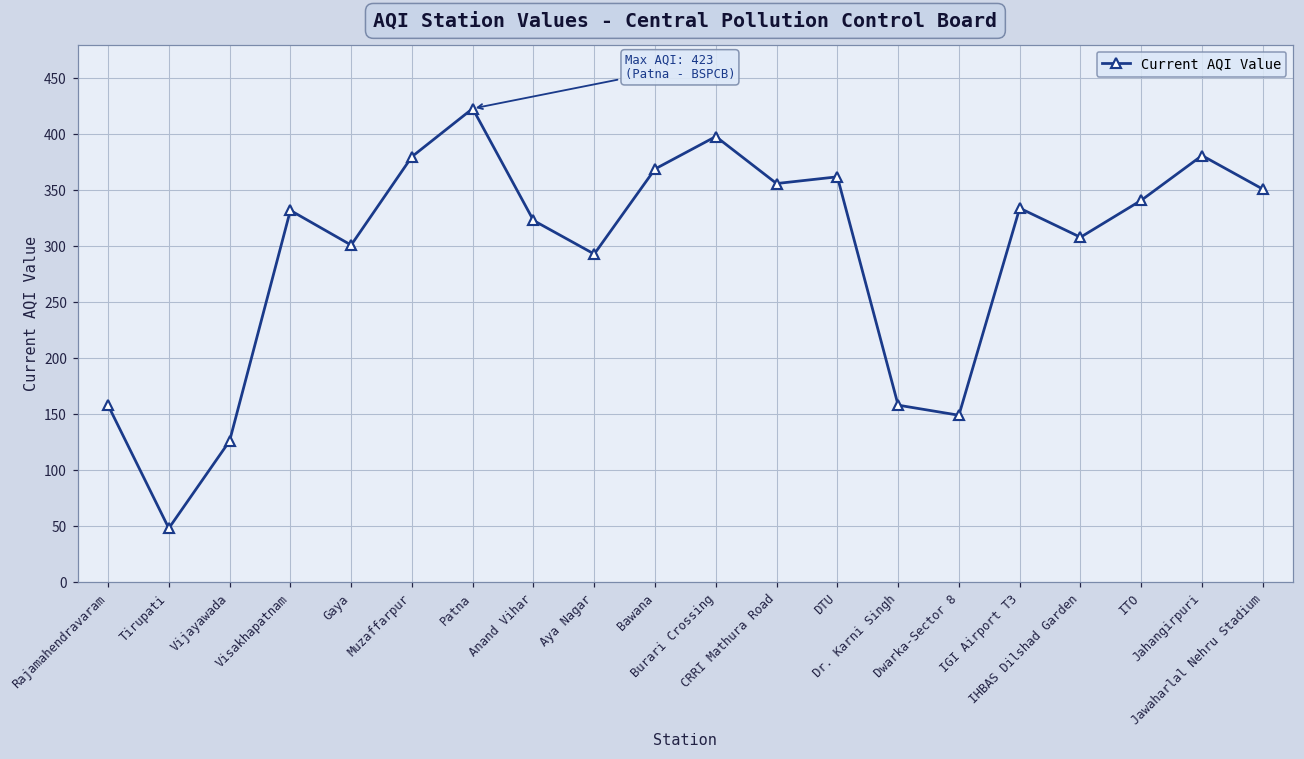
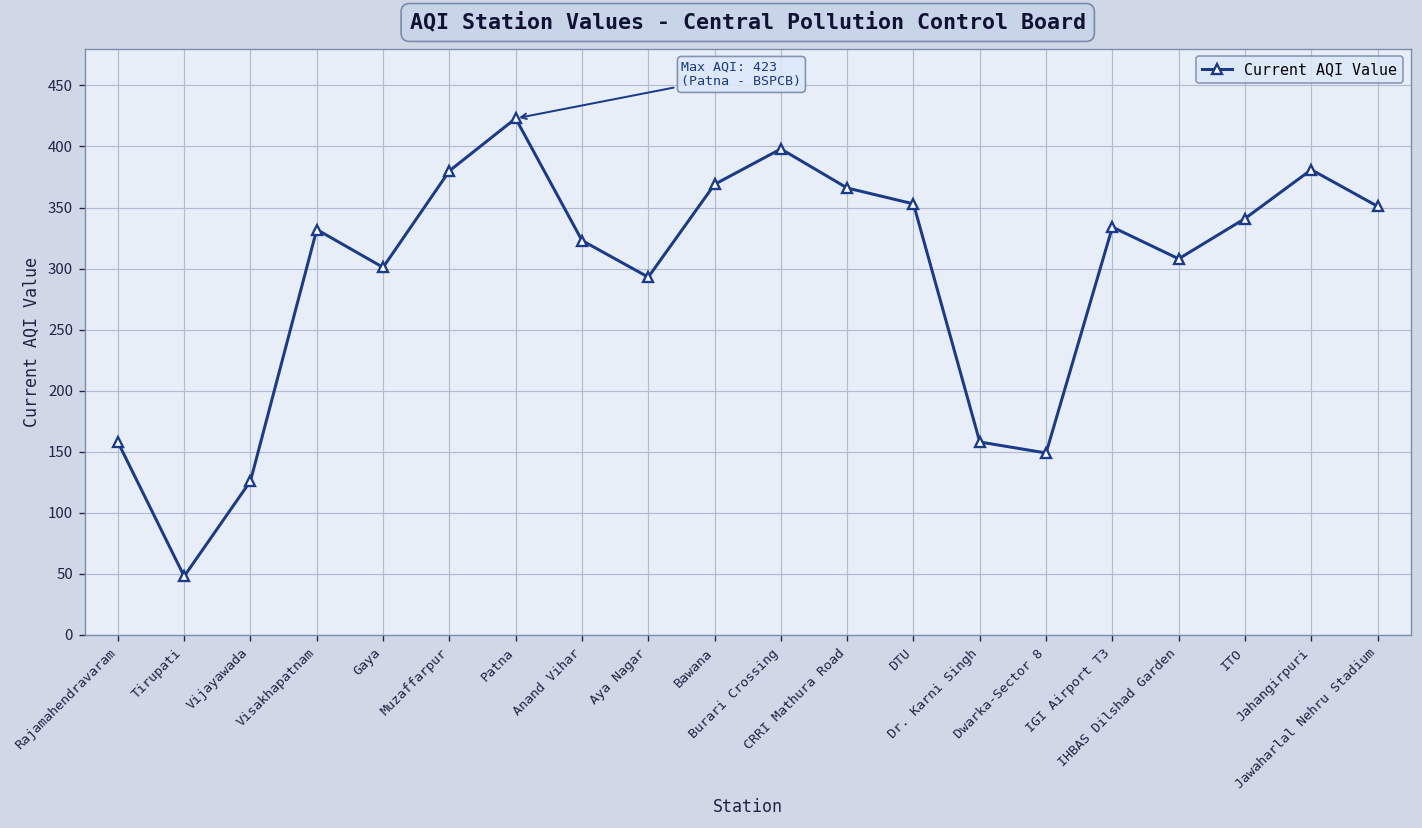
  {
    "Rajamahendravaram": 158,
    "Tirupati": 48,
    "Vijayawada": 126,
    "Visakhapatnam": 332,
    "Gaya": 301,
    "Muzaffarpur": 380,
    "Anand Vihar": 323,
    "Aya Nagar": 293,
    "Bawana": 369,
    "Burari Crossing": 398,
-   "CRRI Mathura Road": 356,
-   "DTU": 362,
+   "CRRI Mathura Road": 366,
+   "DTU": 353,
    "Dr. Karni Singh": 158,
    "Dwarka-Sector 8": 149,
    "IGI Airport T3": 334,
    "IHBAS Dilshad Garden": 308,
    "ITO": 341,
    "Jahangirpuri": 381,
    "Jawaharlal Nehru Stadium": 351
  }
